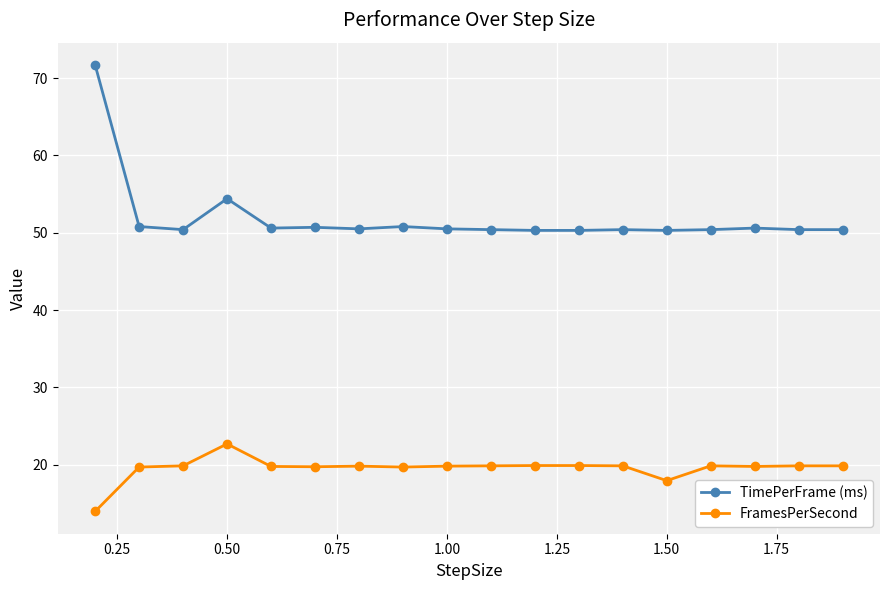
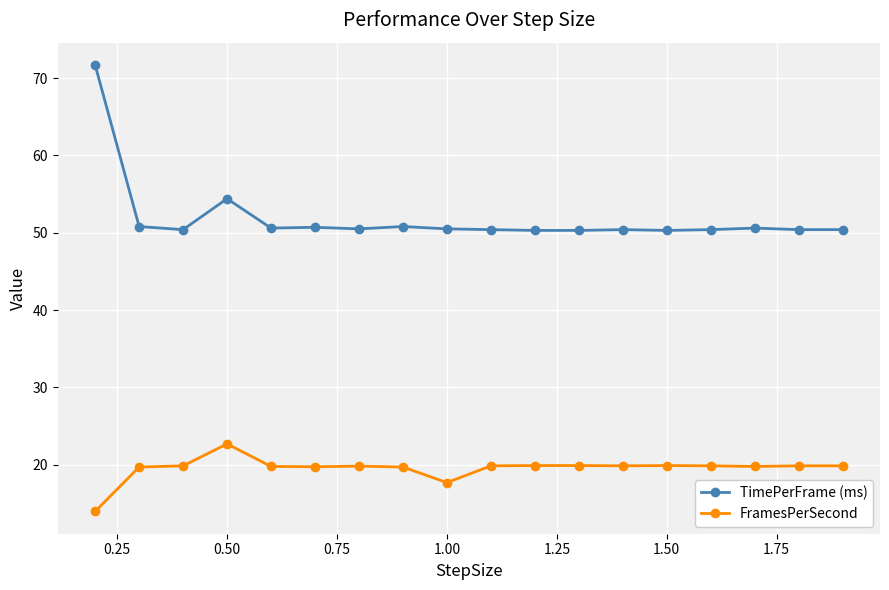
  {
    "TimePerFrame (ms)": {
      "0.50": 54,
      "1.00": 51,
      "1.50": 50
    },
    "FramesPerSecond": {
      "0.50": 23,
-     "1.00": 20,
-     "1.50": 18
+     "1.00": 18,
+     "1.50": 20
    }
  }
